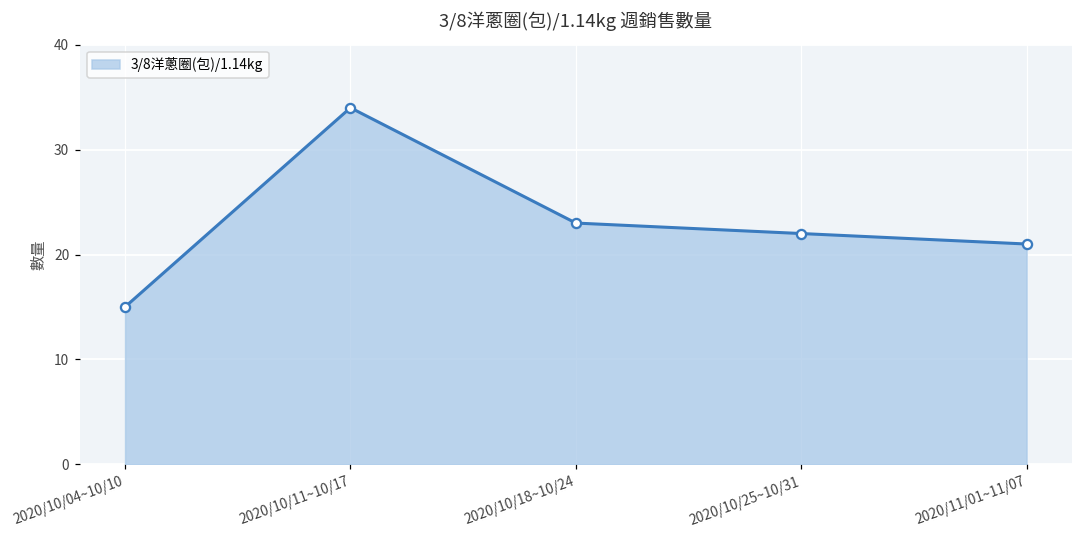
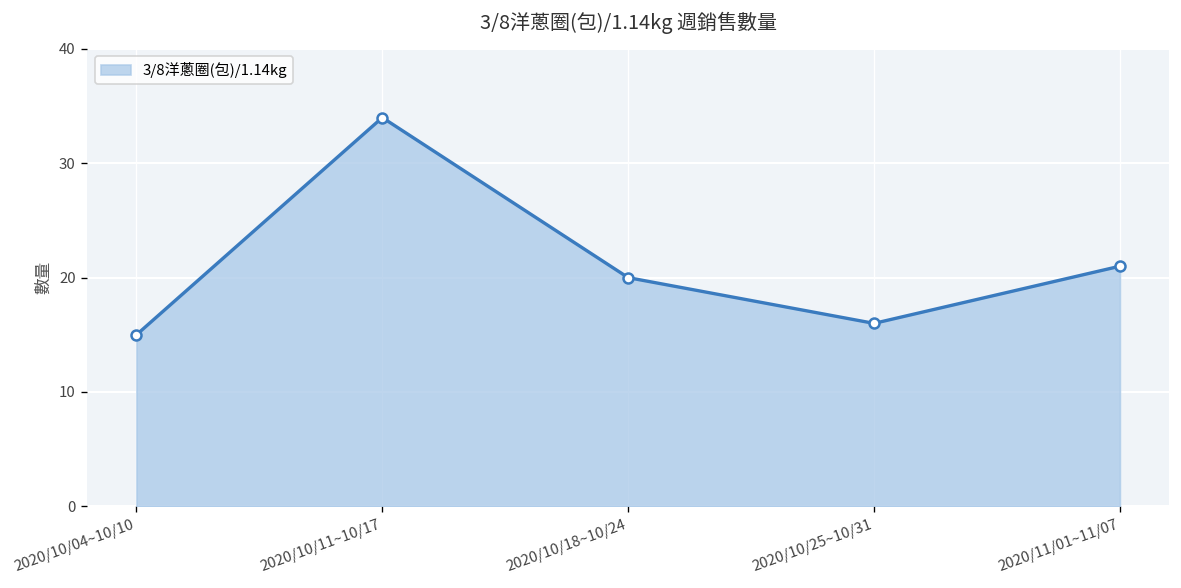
  {
    "2020/10/04~10/10": 15,
    "2020/10/11~10/17": 34,
-   "2020/10/18~10/24": 23,
-   "2020/10/25~10/31": 22,
+   "2020/10/18~10/24": 20,
+   "2020/10/25~10/31": 16,
    "2020/11/01~11/07": 21
  }
